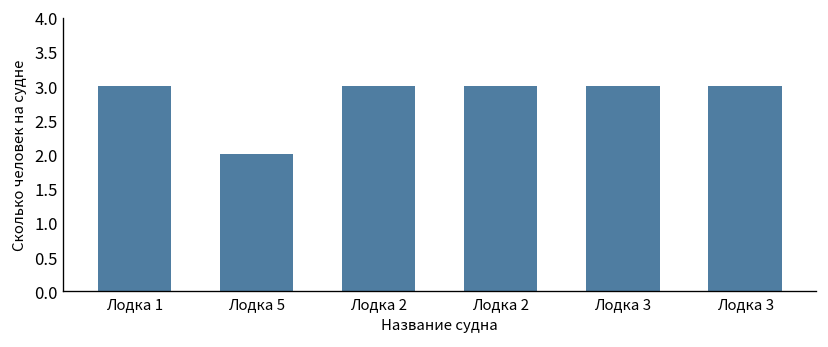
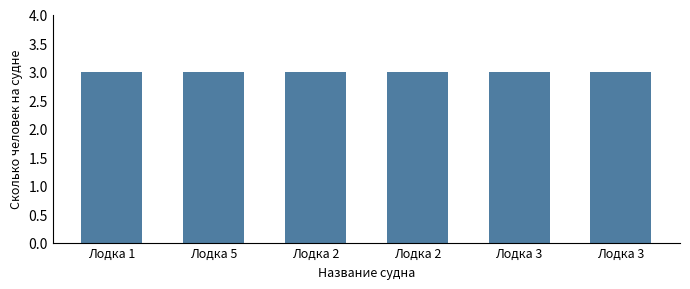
  {
    "Лодка 1": 3,
-   "Лодка 5": 2
+   "Лодка 5": 3
  }
